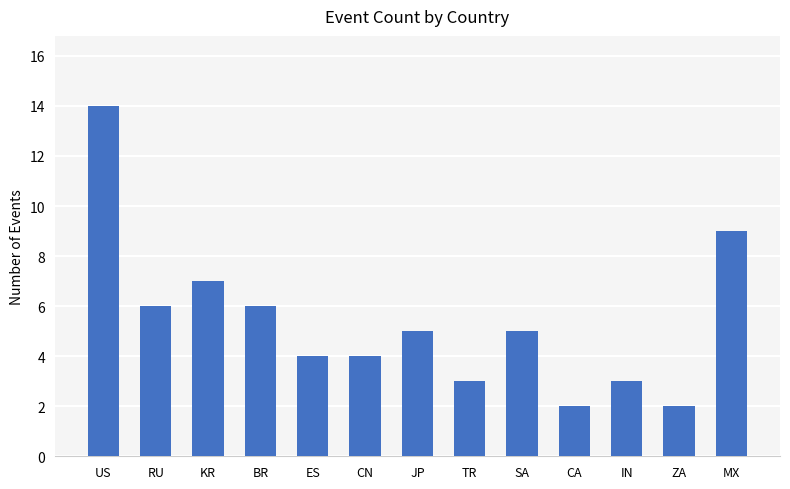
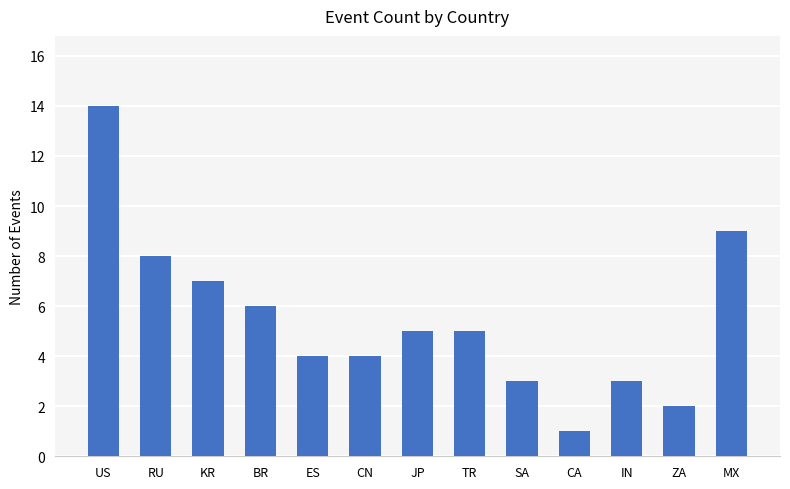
  {
    "US": 14,
-   "RU": 6,
+   "RU": 8,
    "KR": 7,
    "BR": 6,
    "ES": 4,
    "CN": 4,
    "JP": 5,
-   "TR": 3,
-   "SA": 5,
-   "CA": 2,
+   "TR": 5,
+   "SA": 3,
+   "CA": 1,
    "IN": 3,
    "ZA": 2,
    "MX": 9
  }
